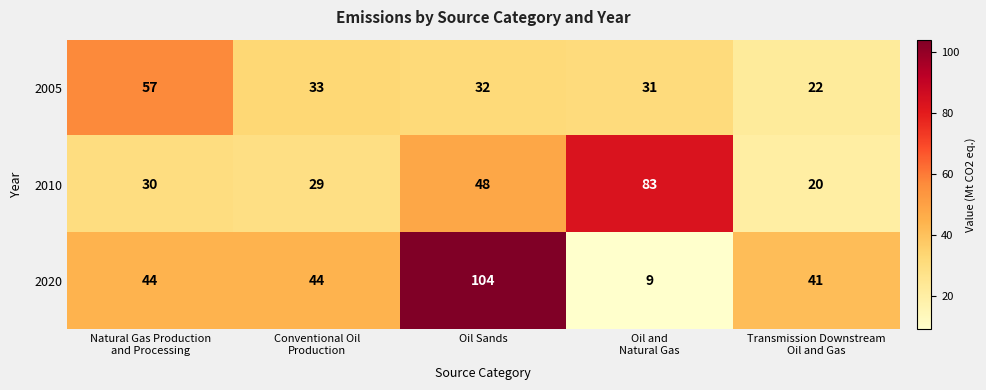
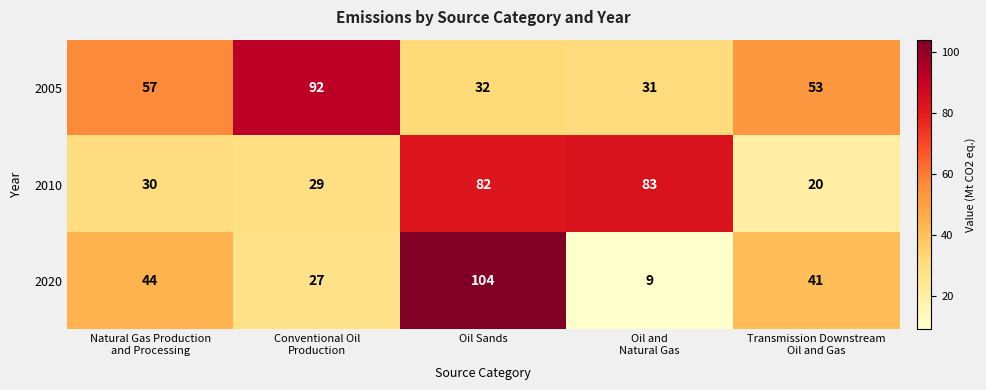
  {
    "2005": {
      "Natural Gas Production and Processing": 57,
-     "Conventional Oil Production": 33,
+     "Conventional Oil Production": 92,
      "Oil Sands": 32,
      "Oil and Natural Gas": 31,
-     "Transmission Downstream Oil and Gas": 22
+     "Transmission Downstream Oil and Gas": 53
    },
    "2010": {
      "Natural Gas Production and Processing": 30,
      "Conventional Oil Production": 29,
-     "Oil Sands": 48,
+     "Oil Sands": 82,
      "Oil and Natural Gas": 83,
      "Transmission Downstream Oil and Gas": 20
    },
    "2020": {
      "Natural Gas Production and Processing": 44,
-     "Conventional Oil Production": 44,
+     "Conventional Oil Production": 27,
      "Oil Sands": 104,
      "Oil and Natural Gas": 9,
      "Transmission Downstream Oil and Gas": 41
    }
  }
